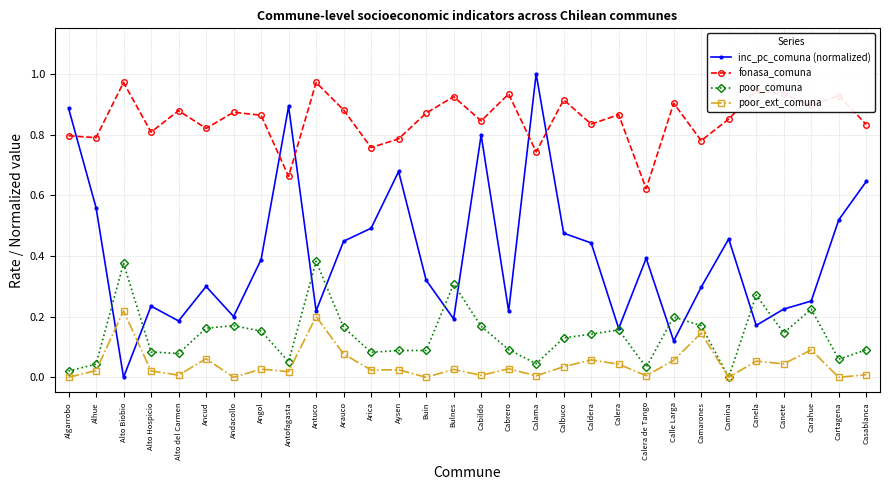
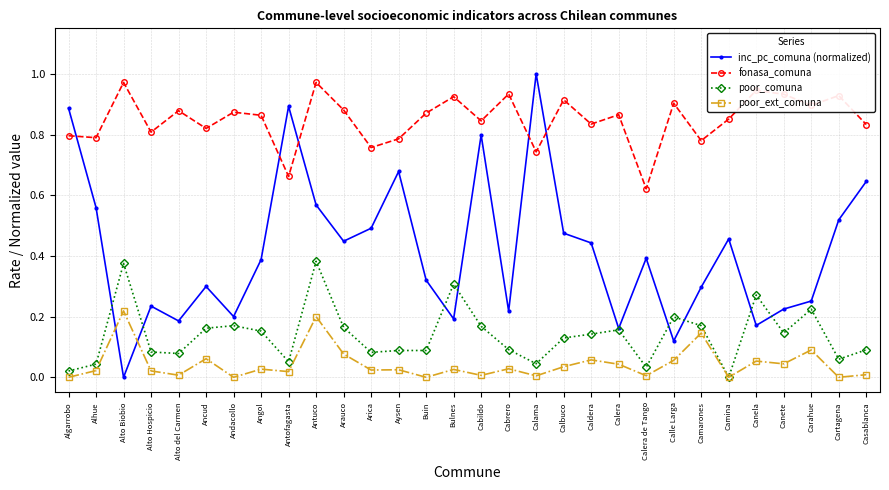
  {
    "inc_pc_comuna (normalized)": {
      "Algarrobo": 0.89,
      "Alhue": 0.56,
      "Alto Biobio": 0.00,
      "Alto Hospicio": 0.23,
      "Alto del Carmen": 0.19,
      "Ancud": 0.30,
      "Andacollo": 0.20,
      "Angol": 0.39,
      "Antofagasta": 0.89,
-     "Antuco": 0.22,
+     "Antuco": 0.57,
      "Arauco": 0.45,
      "Arica": 0.49,
      "Aysen": 0.68,
      "Buin": 0.32,
      "Bulnes": 0.19,
      "Cabildo": 0.80,
      "Cabrero": 0.22,
      "Calama": 1.00,
      "Calbuco": 0.47,
      "Caldera": 0.44,
      "Calera de Tango": 0.39,
      "Calle Larga": 0.12,
      "Camarones": 0.30,
      "Camina": 0.46,
      "Canela": 0.17,
      "Canete": 0.22,
      "Carahue": 0.25,
      "Cartagena": 0.52,
      "Casablanca": 0.65
    },
    "fonasa_comuna": {
      "Algarrobo": 0.80,
      "Alhue": 0.79,
      "Alto Biobio": 0.97,
      "Alto Hospicio": 0.81,
      "Alto del Carmen": 0.88,
      "Ancud": 0.82,
      "Andacollo": 0.87,
      "Angol": 0.86,
      "Antofagasta": 0.66,
      "Antuco": 0.97,
      "Arauco": 0.88,
      "Arica": 0.76,
      "Aysen": 0.79,
      "Buin": 0.87,
      "Bulnes": 0.92,
      "Cabildo": 0.85,
      "Cabrero": 0.93,
      "Calama": 0.74,
      "Calbuco": 0.91,
      "Caldera": 0.83,
      "Calera": 0.87,
      "Calera de Tango": 0.62,
      "Calle Larga": 0.90,
      "Camarones": 0.78,
      "Camina": 0.85,
      "Casablanca": 0.83
    },
    "poor_comuna": {
      "Algarrobo": 0.02,
      "Alhue": 0.04,
      "Alto Biobio": 0.38,
      "Alto Hospicio": 0.08,
      "Alto del Carmen": 0.08,
      "Ancud": 0.16,
      "Andacollo": 0.17,
      "Angol": 0.15,
      "Antofagasta": 0.05,
      "Antuco": 0.38,
      "Arauco": 0.16,
      "Arica": 0.08,
      "Aysen": 0.09,
      "Buin": 0.09,
      "Bulnes": 0.31,
      "Cabildo": 0.17,
      "Cabrero": 0.09,
      "Calama": 0.04,
      "Calbuco": 0.13,
      "Caldera": 0.14,
      "Calera de Tango": 0.03,
      "Calle Larga": 0.20,
      "Camarones": 0.17,
      "Canela": 0.27,
      "Canete": 0.15,
      "Carahue": 0.22,
      "Cartagena": 0.06,
      "Casablanca": 0.09
    },
    "poor_ext_comuna": {
      "Algarrobo": 0.00,
      "Alhue": 0.02,
      "Alto Biobio": 0.22,
      "Alto Hospicio": 0.02,
      "Alto del Carmen": 0.01,
      "Ancud": 0.06,
      "Andacollo": 0.00,
      "Angol": 0.03,
      "Antofagasta": 0.02,
      "Antuco": 0.20,
      "Arauco": 0.08,
      "Arica": 0.02,
      "Aysen": 0.02,
      "Buin": 0.00,
      "Bulnes": 0.03,
      "Cabildo": 0.01,
      "Cabrero": 0.03,
      "Calama": 0.00,
      "Calbuco": 0.03,
      "Caldera": 0.06,
      "Calera": 0.04,
      "Calera de Tango": 0.01,
      "Calle Larga": 0.06,
      "Camarones": 0.15,
      "Canela": 0.05,
      "Canete": 0.04,
      "Carahue": 0.09,
      "Cartagena": 0.00,
      "Casablanca": 0.01
    }
  }
